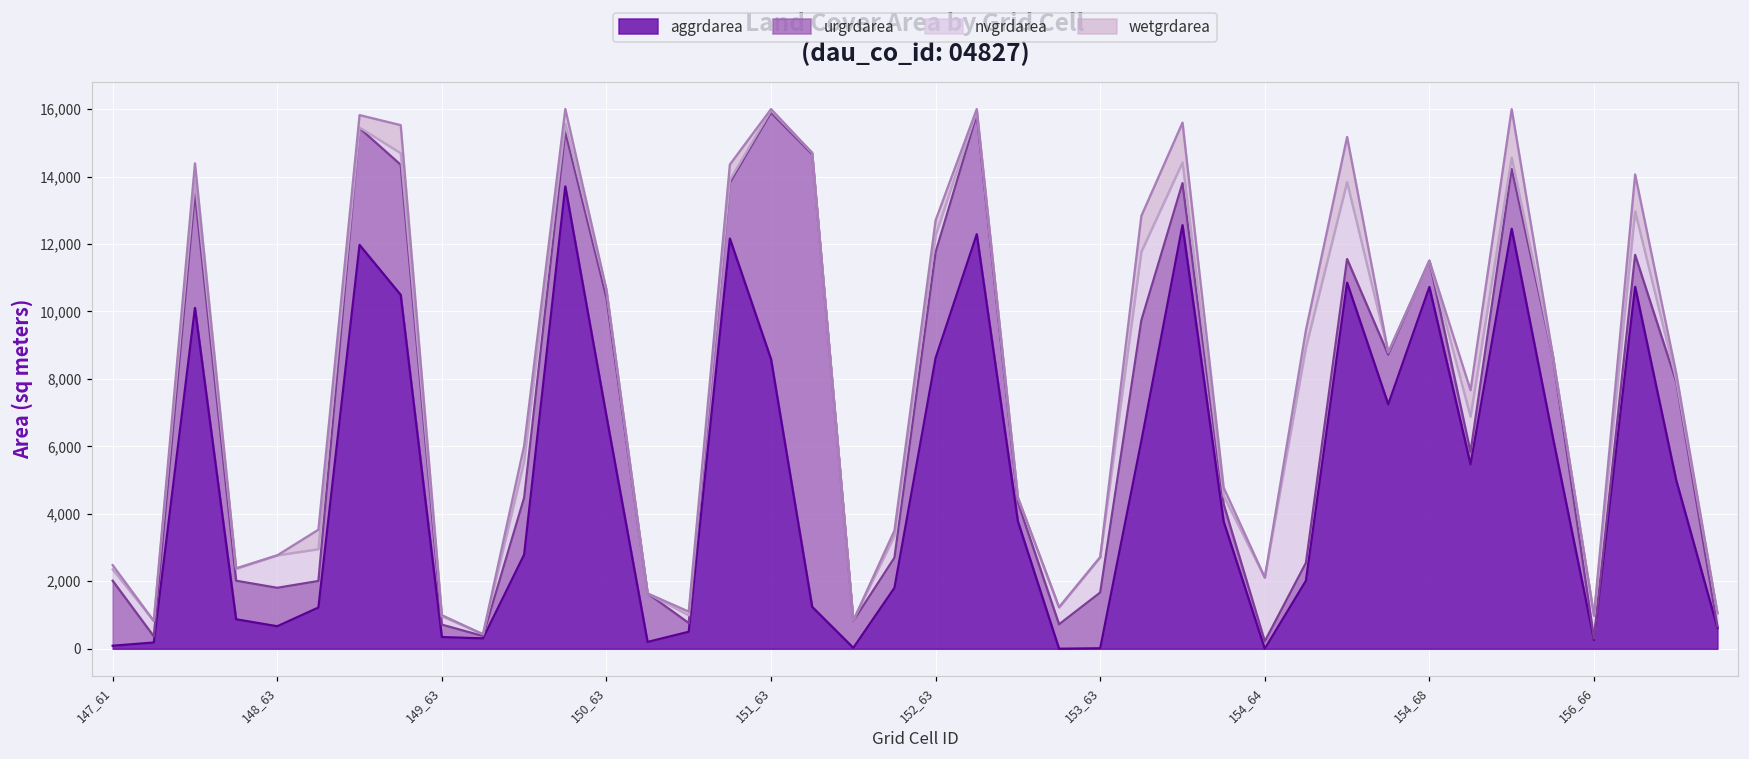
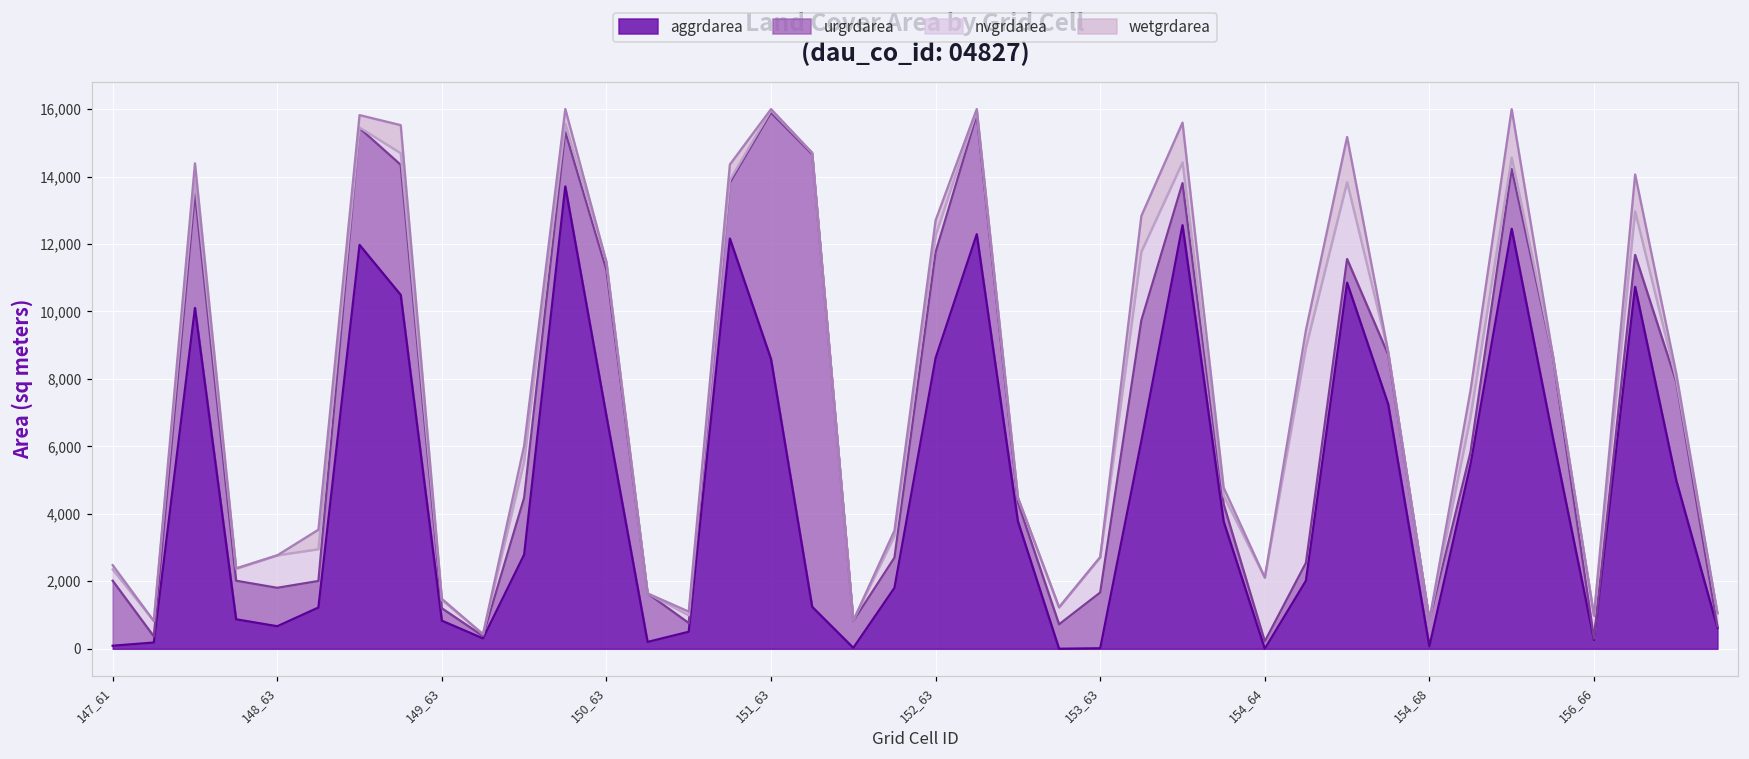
  {
    "aggrdarea": {
      "147_61": "100",
      "148_63": "700",
-     "149_63": "300",
+     "149_63": "800",
      "150_63": "6,900",
      "151_63": "8,600",
      "152_63": "8,600",
      "153_63": "0",
      "154_64": "0",
-     "154_68": "10,700"
+     "154_68": "100"
    },
    "urgrdarea": {
      "147_61": "1,900",
      "148_63": "1,100",
      "149_63": "400",
-     "150_63": "3,500",
+     "150_63": "4,300",
      "152_63": "3,100",
      "153_63": "1,700",
      "154_64": "200"
    }
  }
